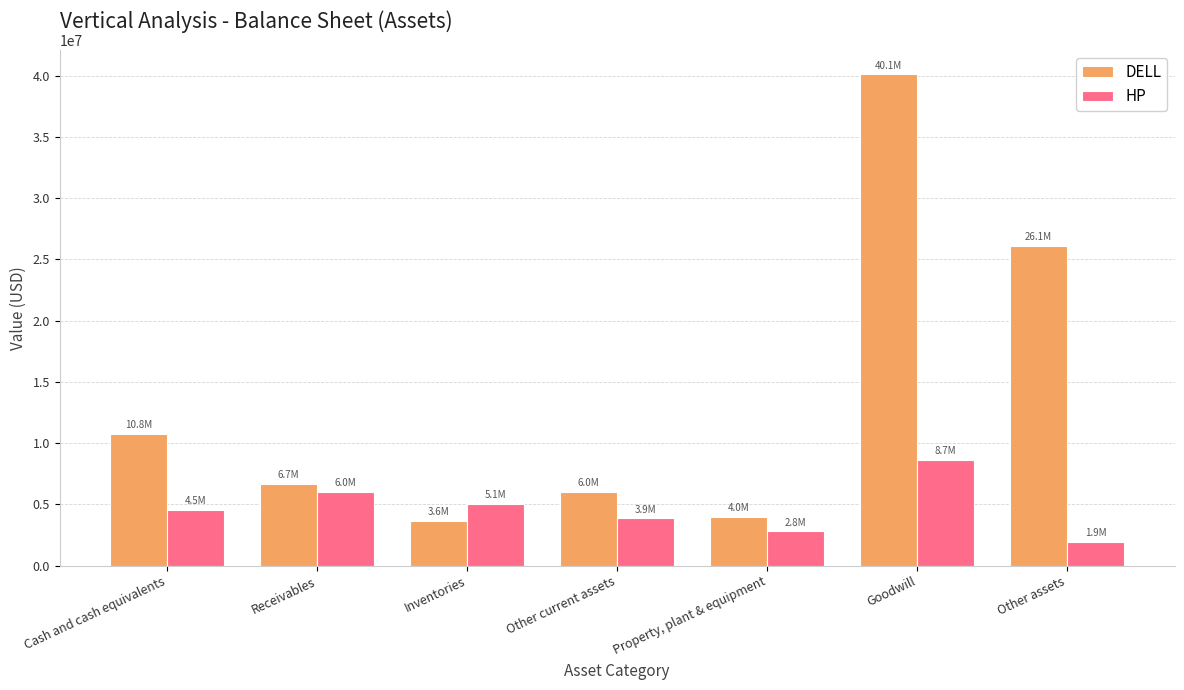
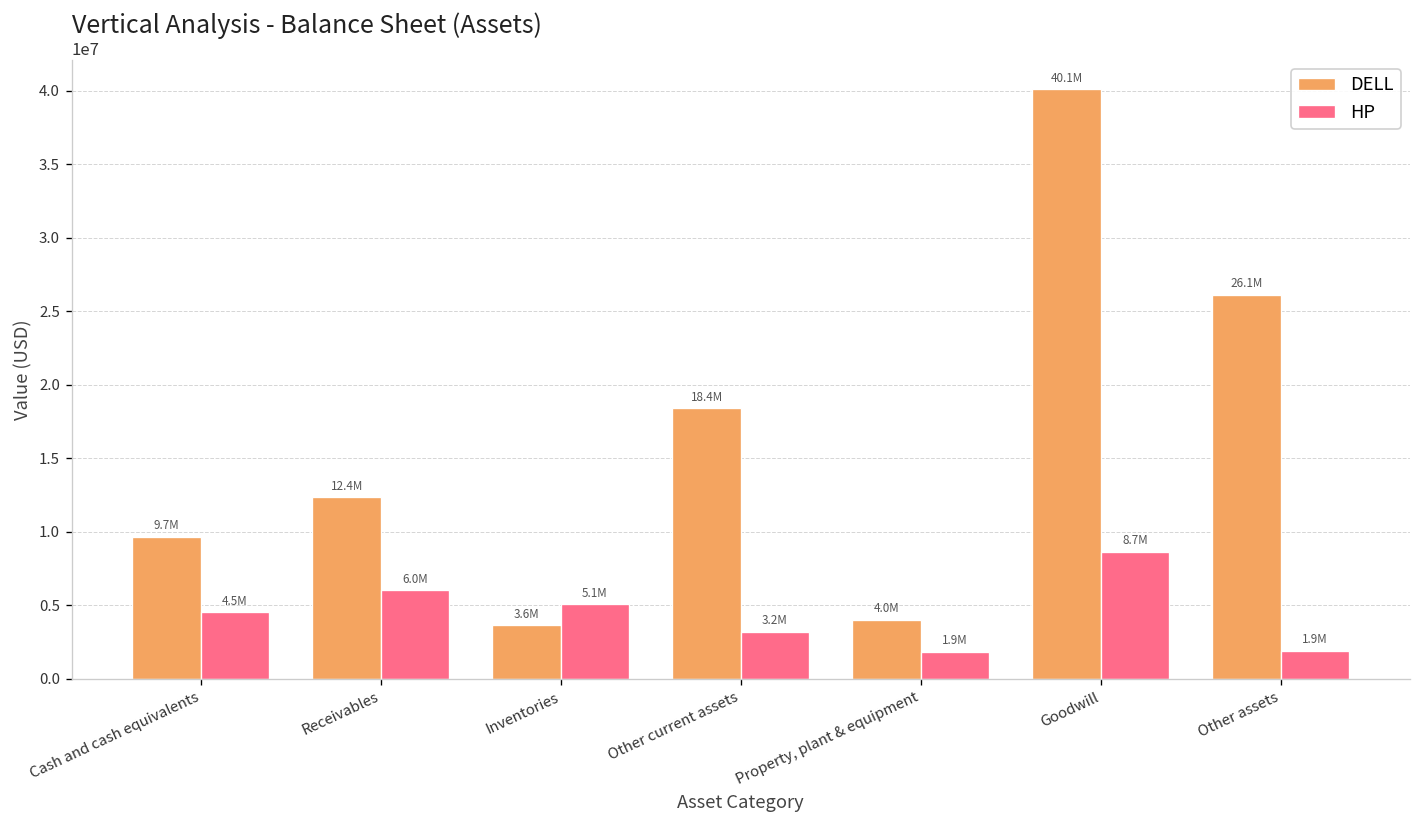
  {
    "DELL": {
-     "Cash and cash equivalents": "10.8M",
-     "Receivables": "6.7M",
+     "Cash and cash equivalents": "9.7M",
+     "Receivables": "12.4M",
      "Inventories": "3.6M",
-     "Other current assets": "6.0M",
+     "Other current assets": "18.4M",
      "Property, plant & equipment": "4.0M",
      "Goodwill": "40.1M",
      "Other assets": "26.1M"
    },
    "HP": {
      "Cash and cash equivalents": "4.5M",
      "Receivables": "6.0M",
      "Inventories": "5.1M",
-     "Other current assets": "3.9M",
-     "Property, plant & equipment": "2.8M",
+     "Other current assets": "3.2M",
+     "Property, plant & equipment": "1.9M",
      "Goodwill": "8.7M",
      "Other assets": "1.9M"
    }
  }
